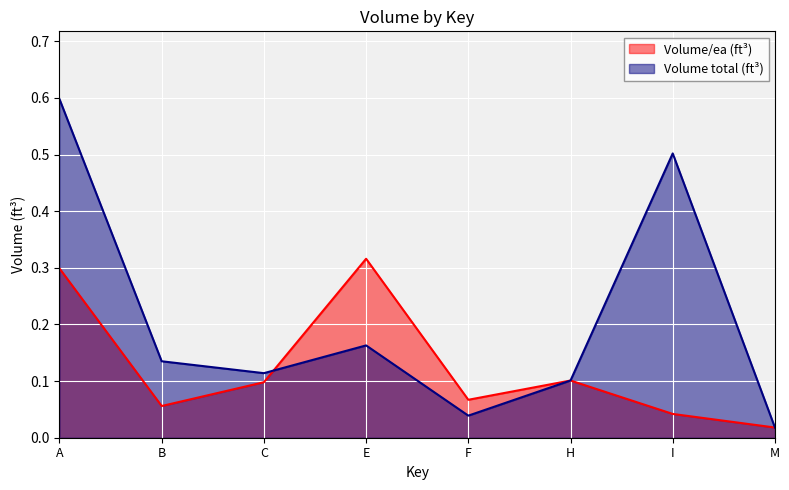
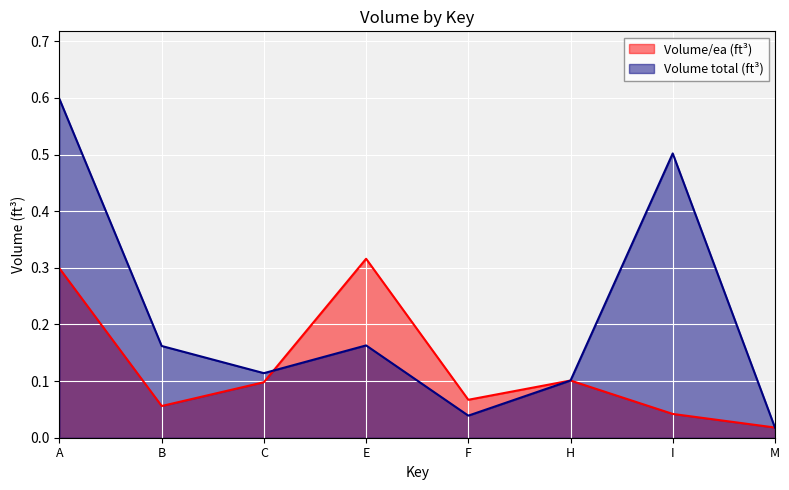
  {
    "Volume/ea (ft³)": {
      "A": 0.30,
      "B": 0.06,
      "C": 0.10,
      "E": 0.32,
      "F": 0.07,
      "I": 0.04
    },
    "Volume total (ft³)": {
      "A": 0.60,
-     "B": 0.14,
+     "B": 0.16,
      "C": 0.11,
      "E": 0.16,
      "F": 0.04,
      "I": 0.50
    }
  }
